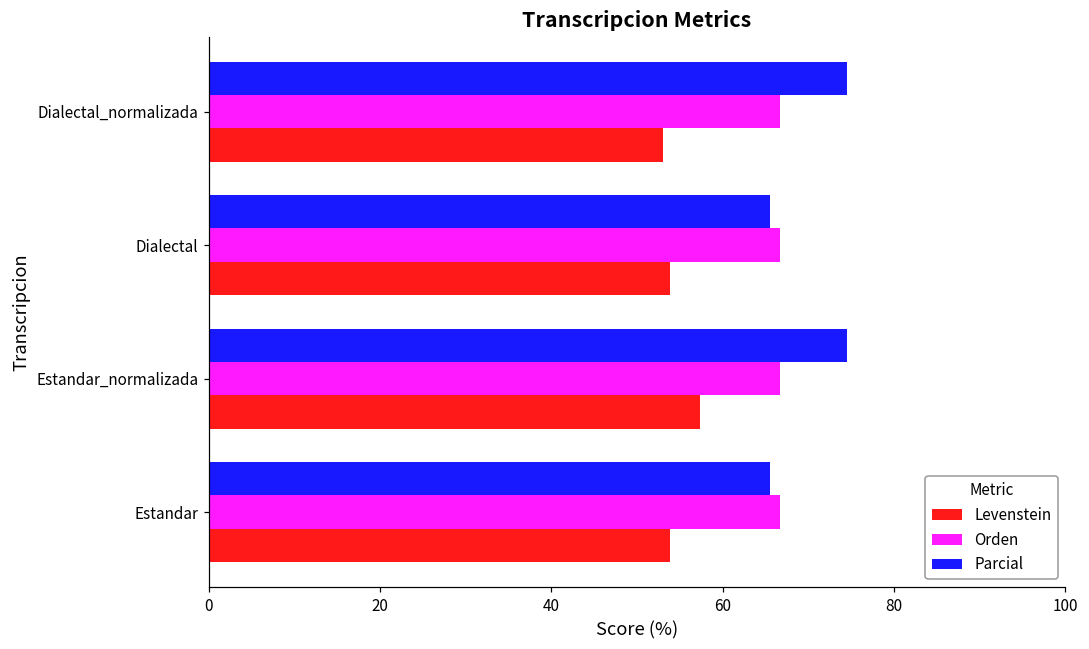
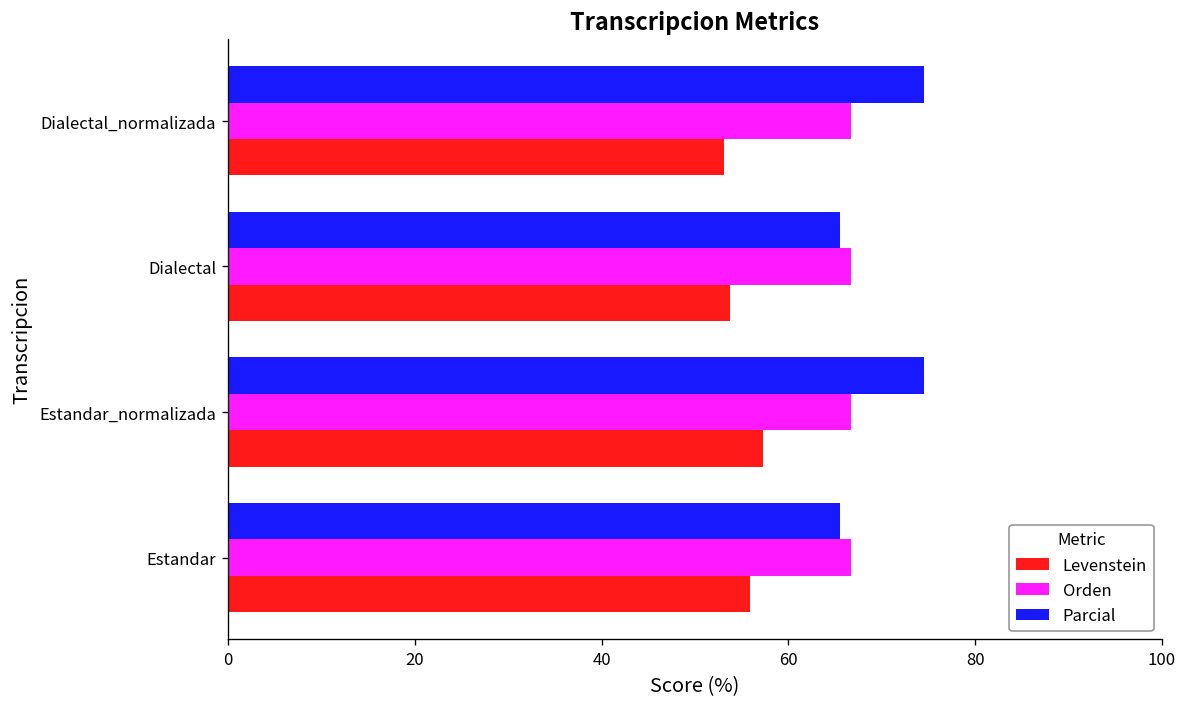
  {
    "Levenstein": {
      "Dialectal_normalizada": 53,
      "Dialectal": 54,
      "Estandar_normalizada": 57,
-     "Estandar": 54
+     "Estandar": 56
    },
    "Orden": {
      "Dialectal_normalizada": 67,
      "Dialectal": 67,
      "Estandar_normalizada": 67,
      "Estandar": 67
    },
    "Parcial": {
      "Dialectal_normalizada": 75,
      "Dialectal": 65,
      "Estandar_normalizada": 75,
      "Estandar": 65
    }
  }
